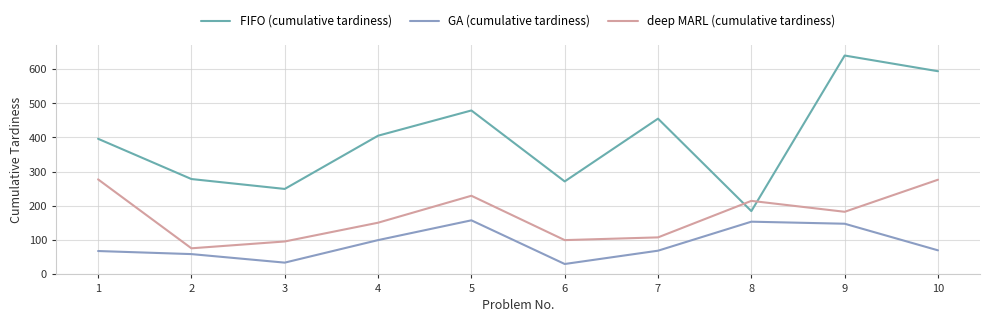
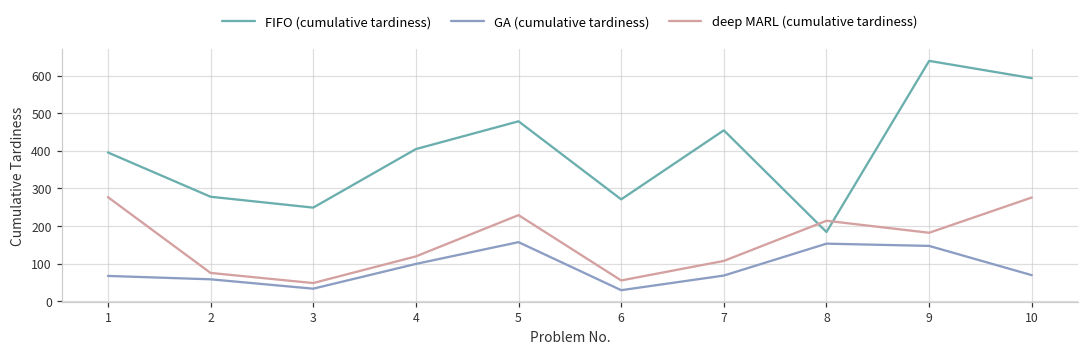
  {
    "deep MARL (cumulative tardiness)": {
      "1": 280,
      "2": 80,
-     "3": 100,
-     "4": 150,
+     "3": 50,
+     "4": 120,
      "5": 230,
-     "6": 100,
+     "6": 60,
      "7": 110,
      "8": 210,
      "9": 180,
      "10": 280
    }
  }
